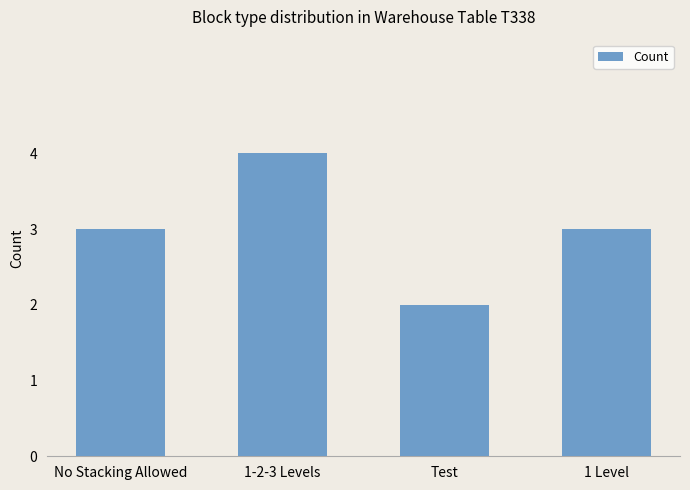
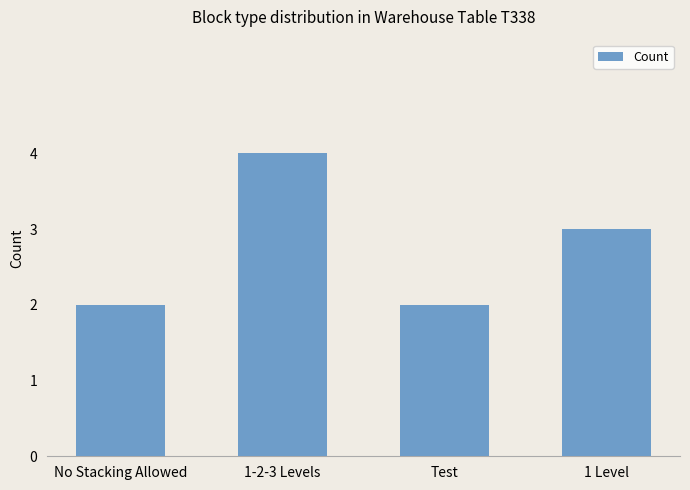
  {
-   "No Stacking Allowed": 3,
+   "No Stacking Allowed": 2,
    "1-2-3 Levels": 4,
    "Test": 2,
    "1 Level": 3
  }
